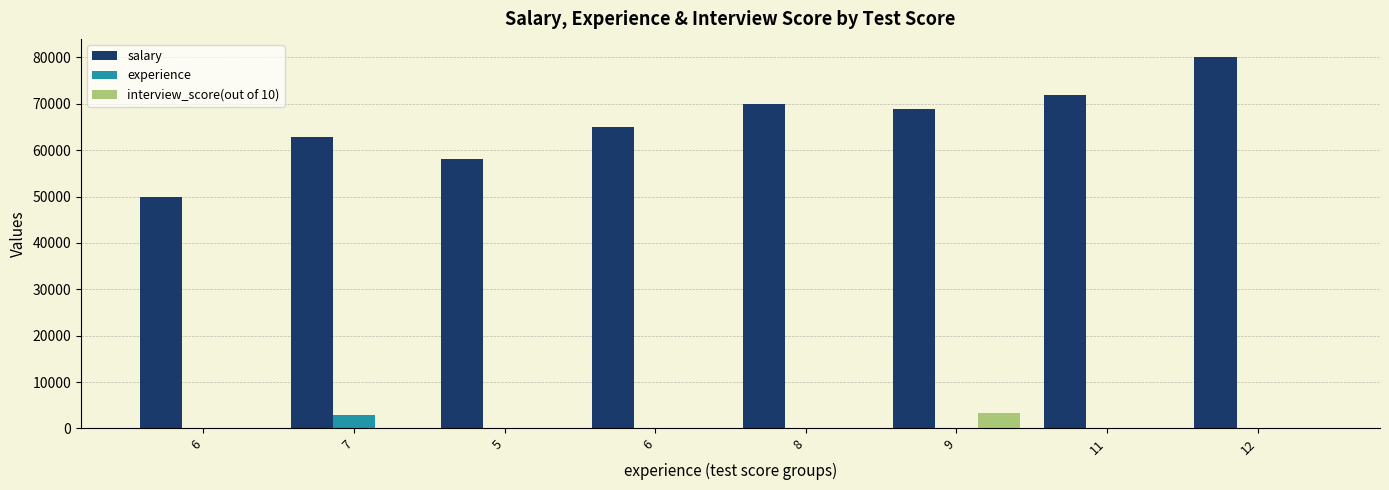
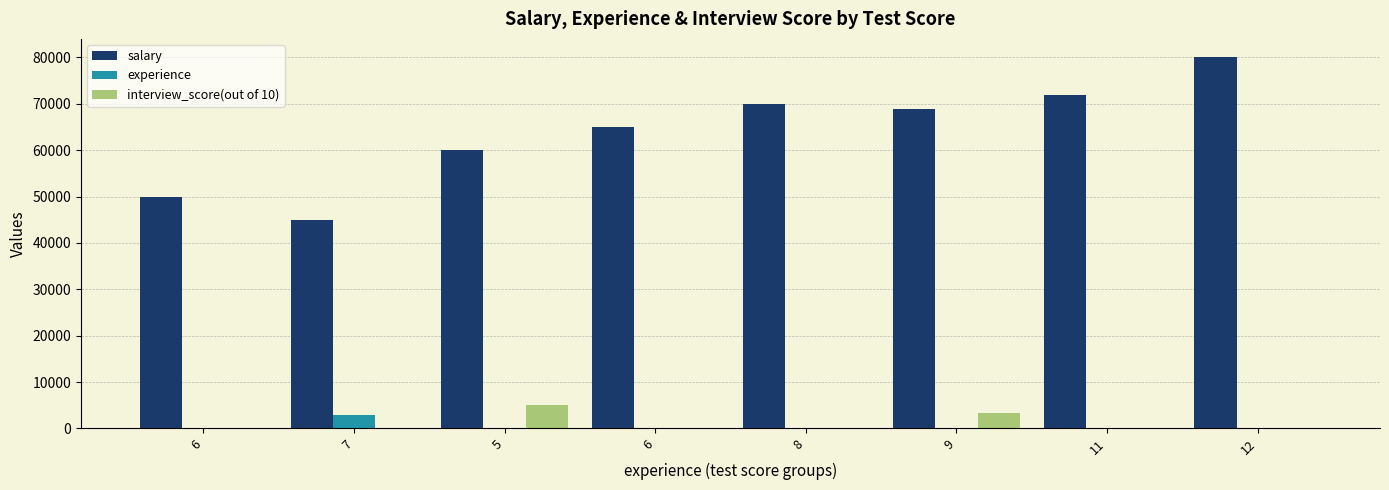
  {
    "salary": {
-     "7": 63000,
-     "5": 58000,
+     "7": 45000,
+     "5": 60000,
      "8": 70000,
      "9": 69000,
      "11": 72000,
      "12": 80000
    },
    "experience": {
      "7": 3000
    },
    "interview_score(out of 10)": {
-     "5": 0,
+     "5": 5000,
      "9": 3000
    }
  }
